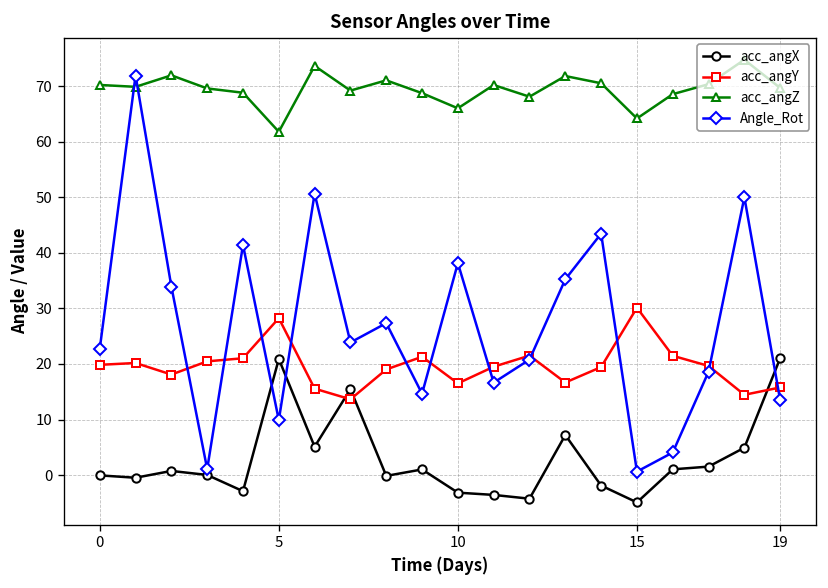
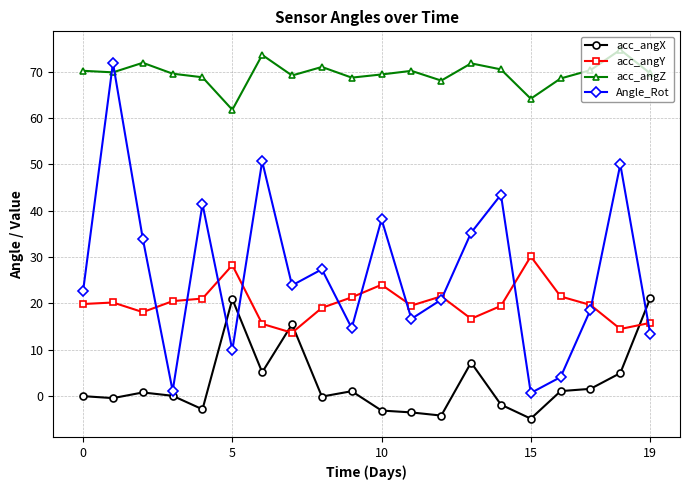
  {
    "acc_angX": {
      "0": 0,
      "5": 21,
      "10": -3,
      "15": -5,
      "19": 21
    },
    "acc_angY": {
      "0": 20,
      "5": 28,
-     "10": 17,
+     "10": 24,
      "15": 30,
      "19": 16
    },
    "acc_angZ": {
      "0": 70,
      "5": 62,
-     "10": 66,
+     "10": 69,
      "15": 64
    },
    "Angle_Rot": {
      "0": 23,
      "5": 10,
      "10": 38,
      "15": 1,
      "19": 13
    }
  }
